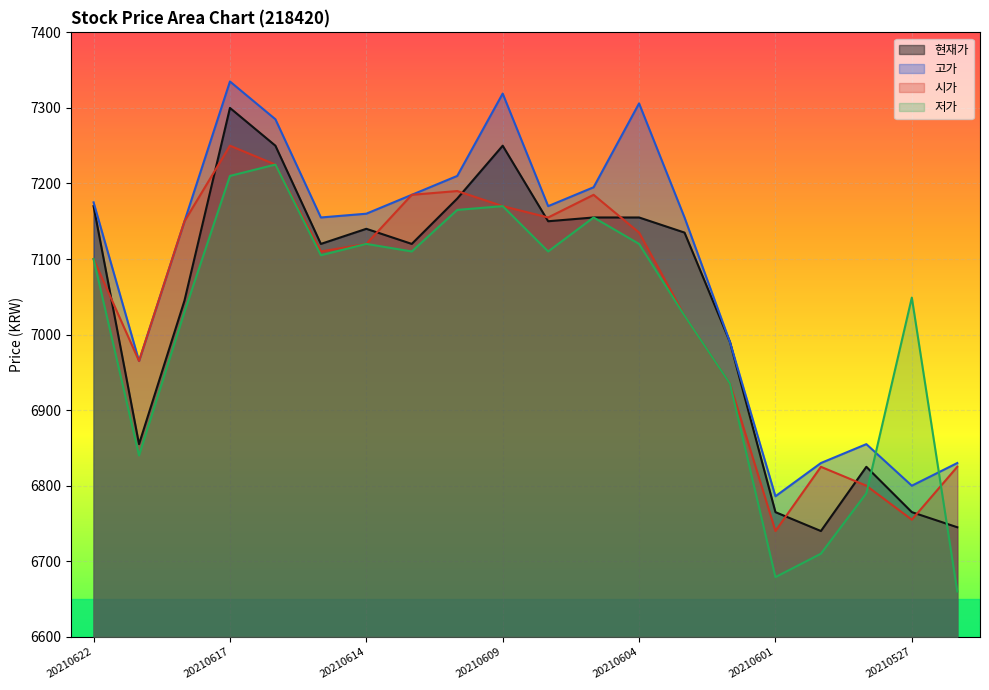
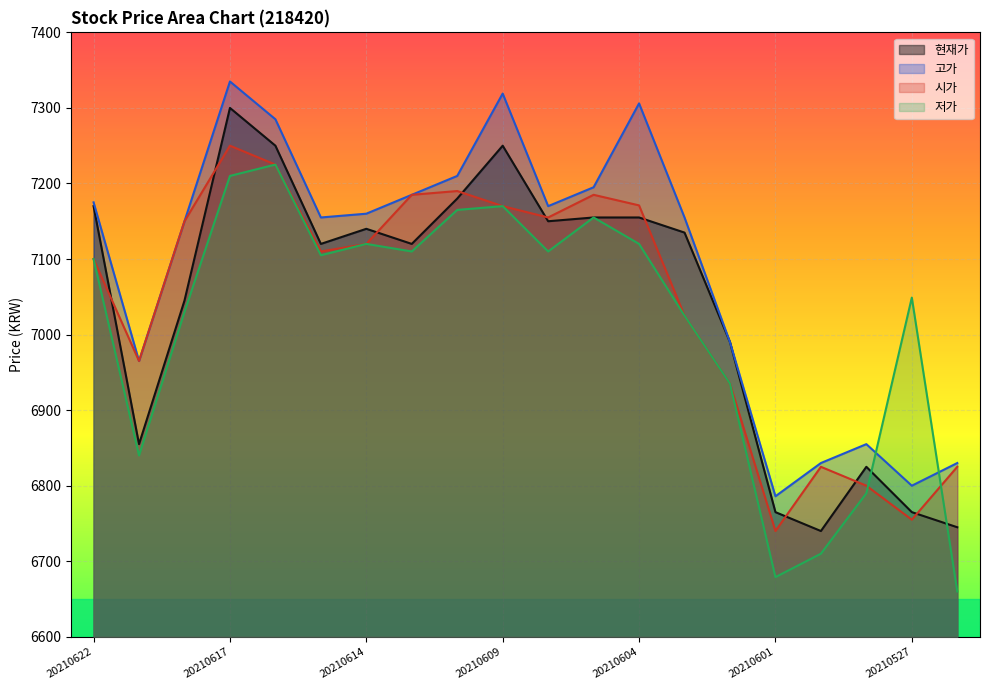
  {
    "현재가": {
      "20210622": 7170,
      "20210617": 7300,
      "20210614": 7140,
      "20210609": 7250,
      "20210604": 7160,
      "20210601": 6770,
      "20210527": 6770
    },
    "고가": {
      "20210622": 7180,
      "20210617": 7340,
      "20210614": 7160,
      "20210609": 7320,
      "20210604": 7310,
      "20210601": 6790,
      "20210527": 6800
    },
    "시가": {
      "20210617": 7250,
-     "20210604": 7140,
+     "20210604": 7170,
      "20210601": 6740,
      "20210527": 6760
    },
    "저가": {
      "20210617": 7210,
      "20210604": 7120,
      "20210601": 6680,
      "20210527": 7050
    }
  }
